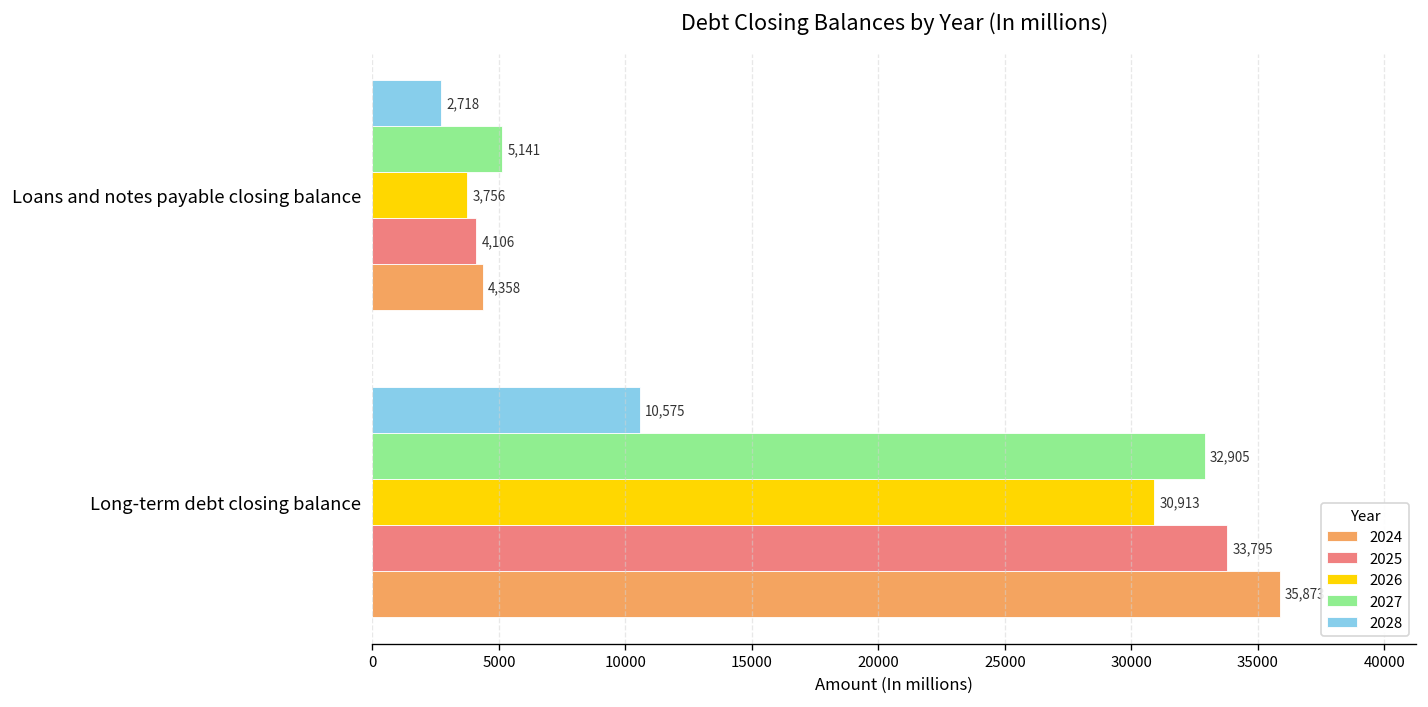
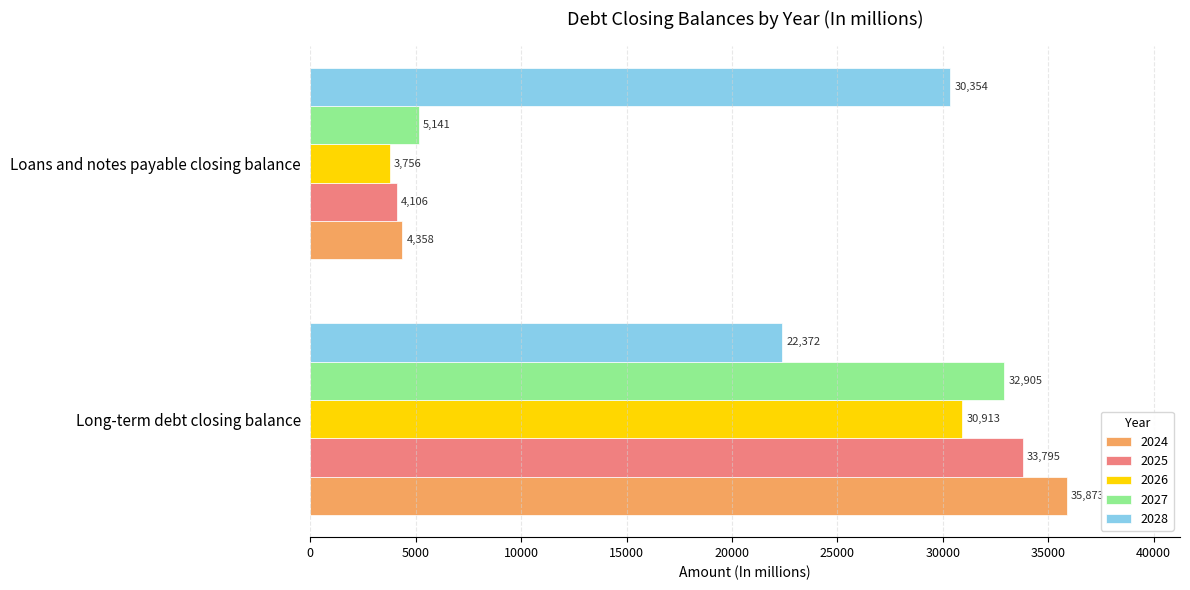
  {
    "2026": {
      "Loans and notes payable closing balance": "3,756",
      "Long-term debt closing balance": "30,913"
    },
    "2027": {
      "Loans and notes payable closing balance": "5,141",
      "Long-term debt closing balance": "32,905"
    },
    "2028": {
-     "Loans and notes payable closing balance": "2,718",
-     "Long-term debt closing balance": "10,575"
+     "Loans and notes payable closing balance": "30,354",
+     "Long-term debt closing balance": "22,372"
    }
  }
